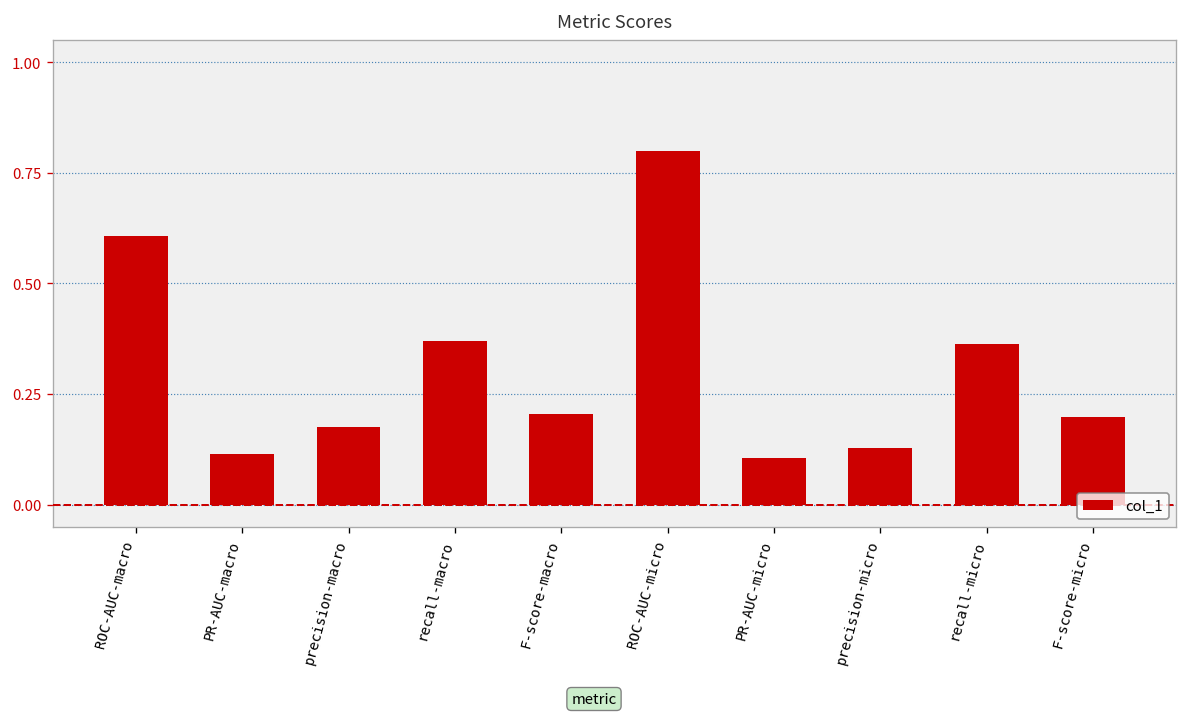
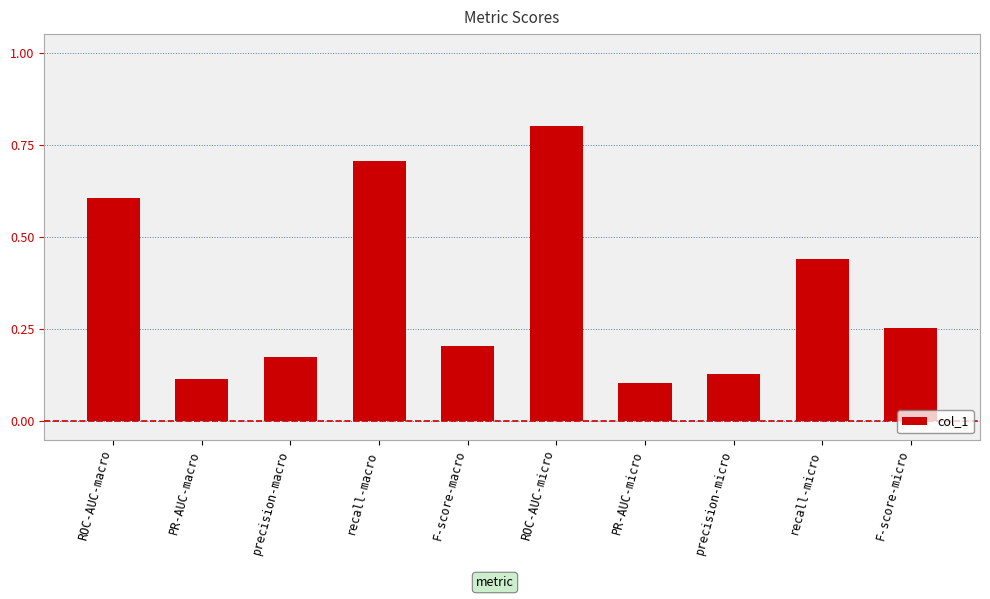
  {
    "ROC-AUC-macro": 0.61,
    "PR-AUC-macro": 0.11,
    "precision-macro": 0.17,
-   "recall-macro": 0.37,
+   "recall-macro": 0.71,
    "F-score-macro": 0.21,
    "ROC-AUC-micro": 0.80,
    "PR-AUC-micro": 0.11,
    "precision-micro": 0.13,
-   "recall-micro": 0.36,
-   "F-score-micro": 0.20
+   "recall-micro": 0.44,
+   "F-score-micro": 0.25
  }
